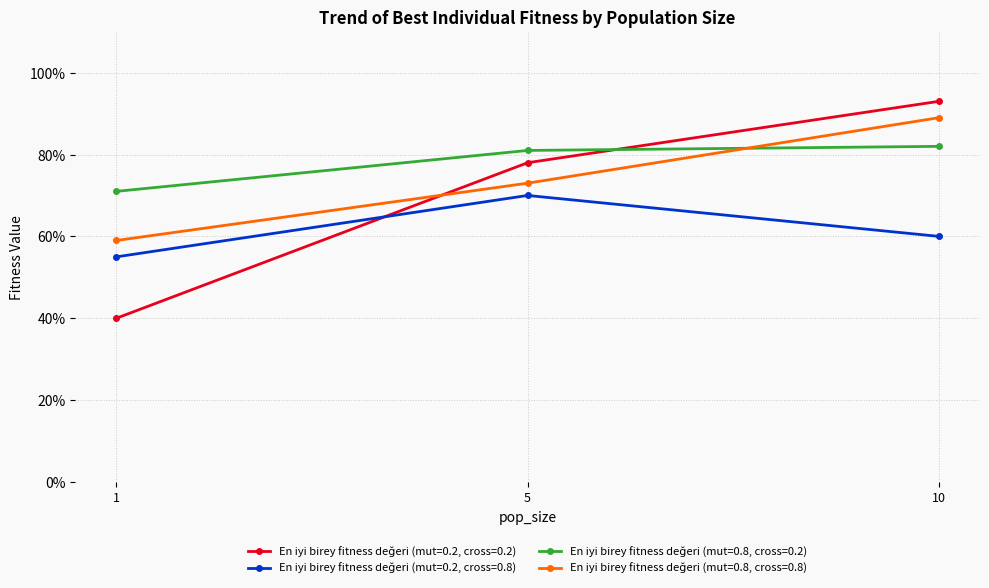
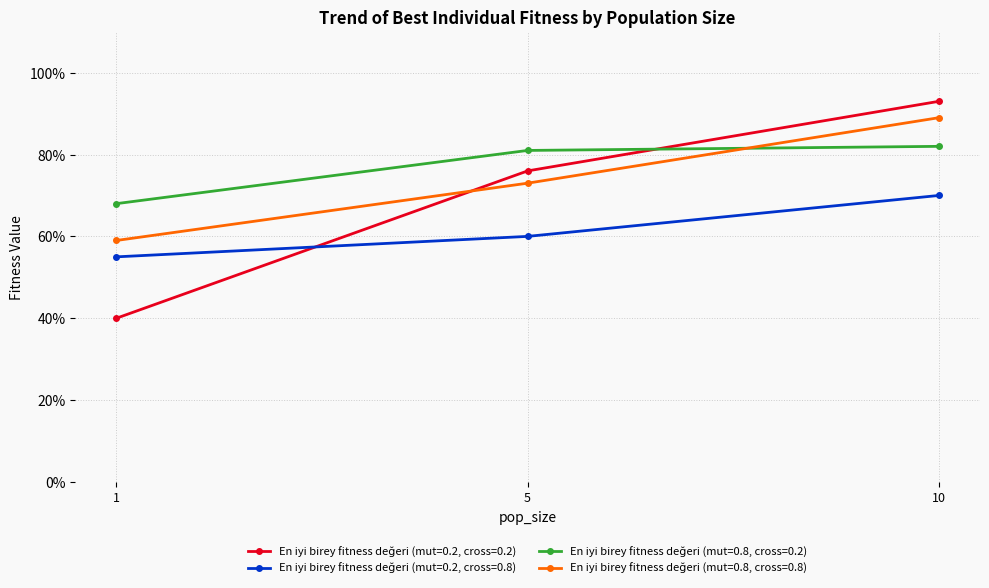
  {
    "En iyi birey fitness değeri (mut=0.2, cross=0.2)": {
      "1": "40%",
-     "5": "78%",
+     "5": "76%",
      "10": "93%"
    },
    "En iyi birey fitness değeri (mut=0.2, cross=0.8)": {
      "1": "55%",
-     "5": "70%",
-     "10": "60%"
+     "5": "60%",
+     "10": "70%"
    },
    "En iyi birey fitness değeri (mut=0.8, cross=0.2)": {
-     "1": "71%",
+     "1": "68%",
      "5": "81%",
      "10": "82%"
    },
    "En iyi birey fitness değeri (mut=0.8, cross=0.8)": {
      "1": "59%",
      "5": "73%",
      "10": "89%"
    }
  }
